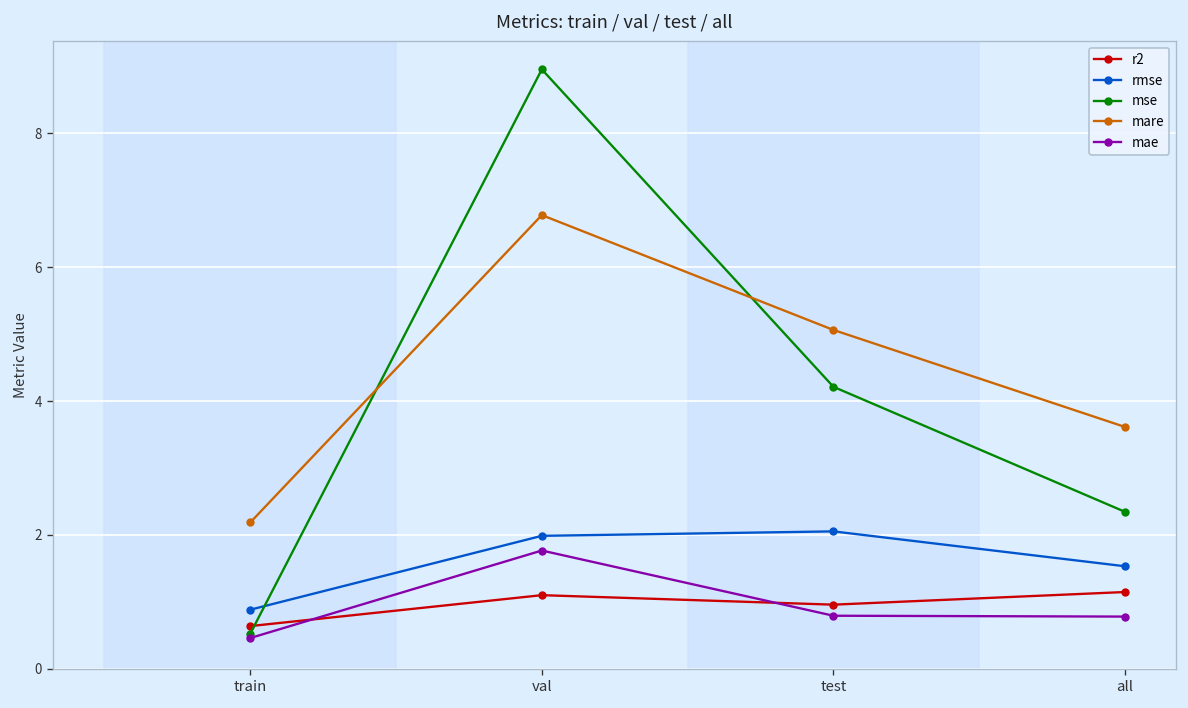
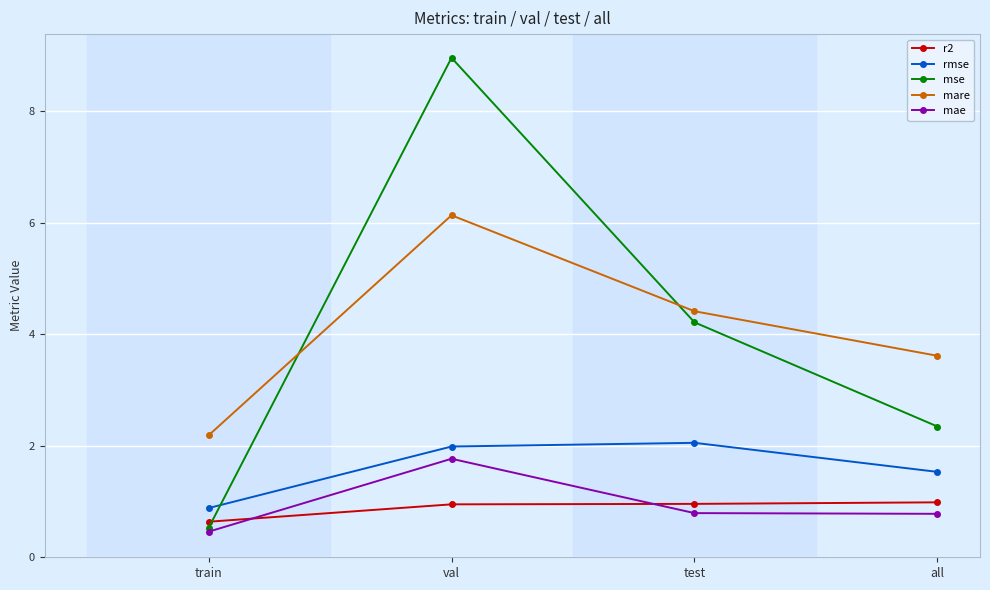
  {
    "r2": {
      "train": 0.6,
-     "val": 1.1,
+     "val": 0.9,
      "test": 1.0,
-     "all": 1.1
+     "all": 1.0
    },
    "rmse": {
      "train": 0.9,
      "val": 2.0,
      "test": 2.1,
      "all": 1.5
    },
    "mse": {
      "train": 0.5,
      "val": 9.0,
      "test": 4.2,
      "all": 2.3
    },
    "mare": {
      "train": 2.2,
-     "val": 6.8,
-     "test": 5.1,
+     "val": 6.1,
+     "test": 4.4,
      "all": 3.6
    },
    "mae": {
      "train": 0.5,
      "val": 1.8,
      "test": 0.8,
      "all": 0.8
    }
  }
